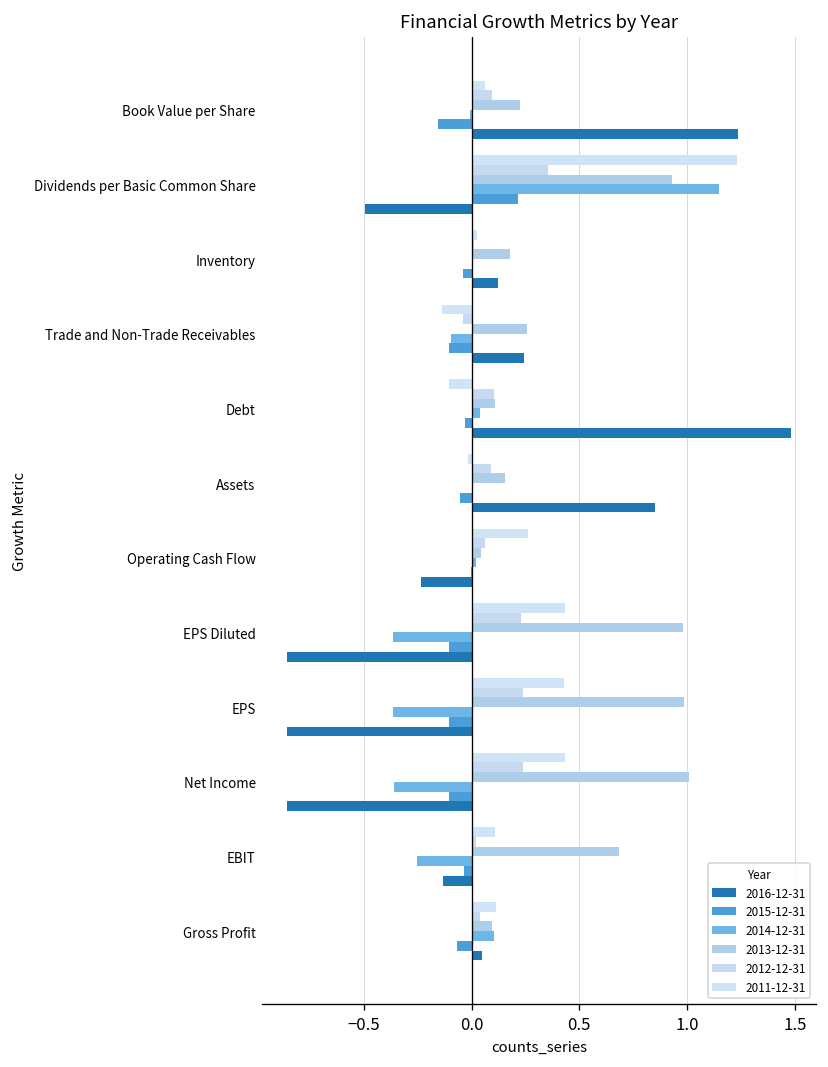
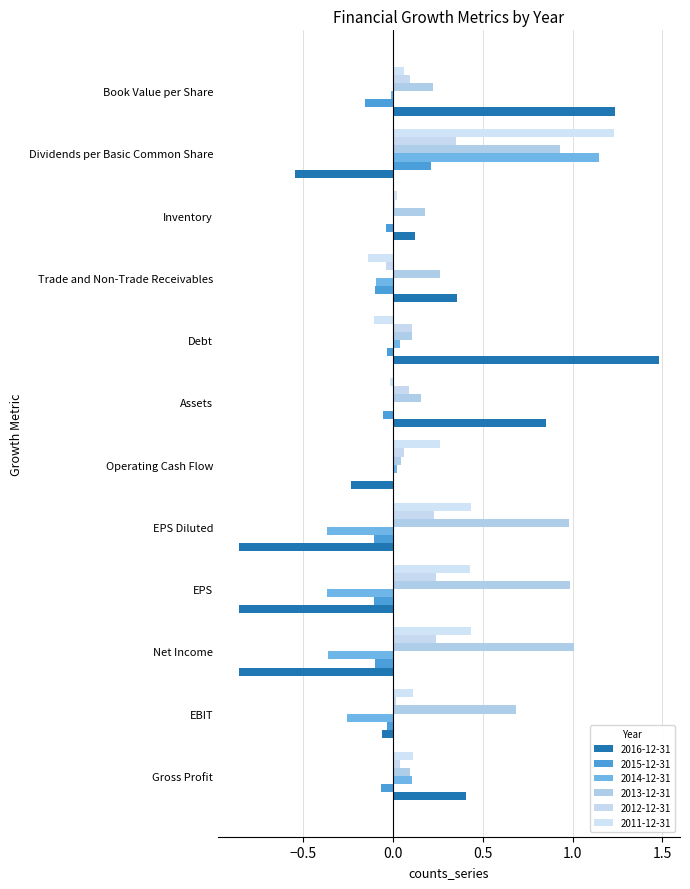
  {
    "2016-12-31": {
      "Book Value per Share": 1.24,
-     "Dividends per Basic Common Share": -0.49,
+     "Dividends per Basic Common Share": -0.54,
      "Inventory": 0.12,
-     "Trade and Non-Trade Receivables": 0.25,
+     "Trade and Non-Trade Receivables": 0.35,
      "Debt": 1.48,
      "Assets": 0.85,
      "Operating Cash Flow": -0.24,
      "EPS Diluted": -0.86,
      "EPS": -0.86,
      "Net Income": -0.86,
-     "EBIT": -0.13,
-     "Gross Profit": 0.05
+     "EBIT": -0.06,
+     "Gross Profit": 0.41
    }
  }
